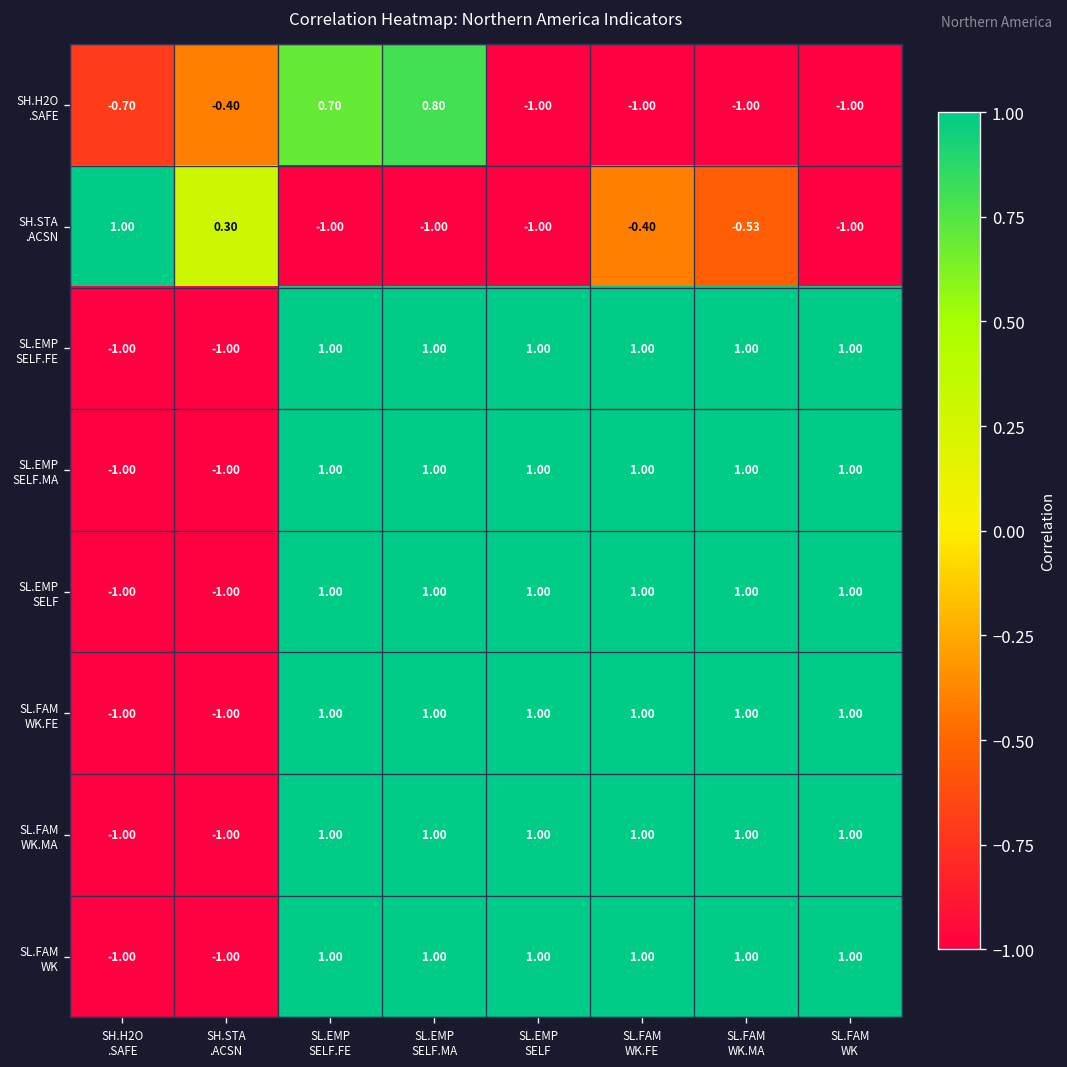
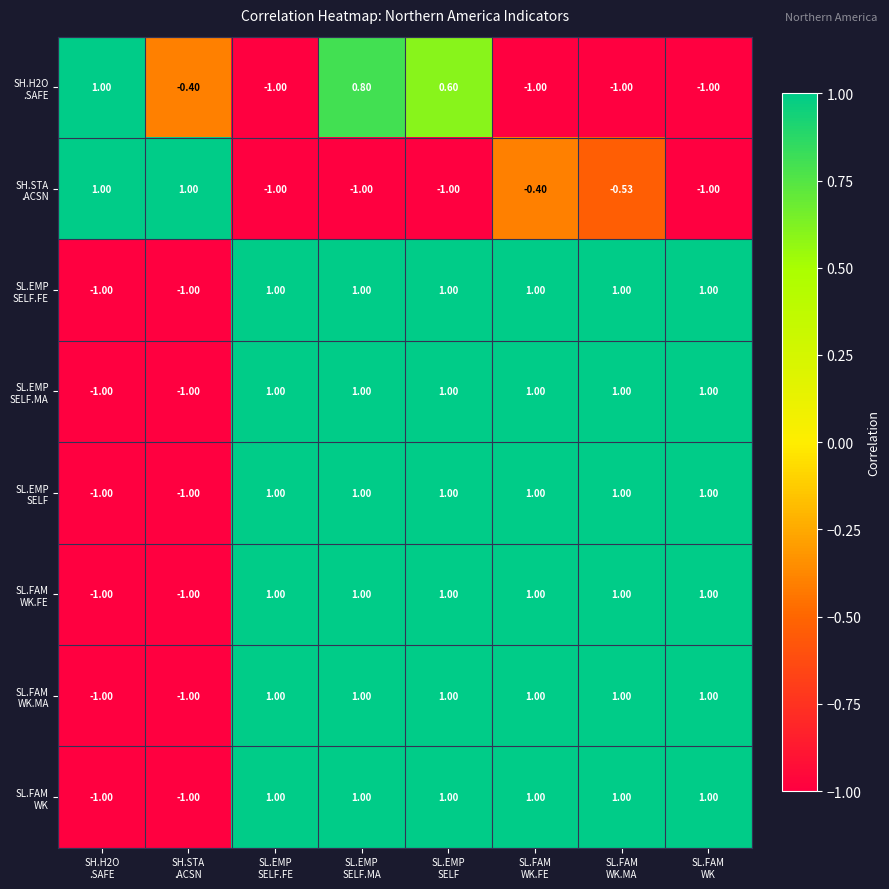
  {
    "SH.H2O .SAFE": {
-     "SH.H2O .SAFE": -0.70,
+     "SH.H2O .SAFE": 1.00,
      "SH.STA .ACSN": -0.40,
-     "SL.EMP SELF.FE": 0.70,
+     "SL.EMP SELF.FE": -1.00,
      "SL.EMP SELF.MA": 0.80,
-     "SL.EMP SELF": -1.00,
+     "SL.EMP SELF": 0.60,
      "SL.FAM WK.FE": -1.00,
      "SL.FAM WK.MA": -1.00,
      "SL.FAM WK": -1.00
    },
    "SH.STA .ACSN": {
      "SH.H2O .SAFE": 1.00,
-     "SH.STA .ACSN": 0.30,
+     "SH.STA .ACSN": 1.00,
      "SL.EMP SELF.FE": -1.00,
      "SL.EMP SELF.MA": -1.00,
      "SL.EMP SELF": -1.00,
      "SL.FAM WK.FE": -0.40,
      "SL.FAM WK.MA": -0.53,
      "SL.FAM WK": -1.00
    },
    "SL.EMP SELF.FE": {
      "SH.H2O .SAFE": -1.00,
      "SH.STA .ACSN": -1.00,
      "SL.EMP SELF.FE": 1.00,
      "SL.EMP SELF.MA": 1.00,
      "SL.EMP SELF": 1.00,
      "SL.FAM WK.FE": 1.00,
      "SL.FAM WK.MA": 1.00,
      "SL.FAM WK": 1.00
    },
    "SL.EMP SELF.MA": {
      "SH.H2O .SAFE": -1.00,
      "SH.STA .ACSN": -1.00,
      "SL.EMP SELF.FE": 1.00,
      "SL.EMP SELF.MA": 1.00,
      "SL.EMP SELF": 1.00,
      "SL.FAM WK.FE": 1.00,
      "SL.FAM WK.MA": 1.00,
      "SL.FAM WK": 1.00
    },
    "SL.EMP SELF": {
      "SH.H2O .SAFE": -1.00,
      "SH.STA .ACSN": -1.00,
      "SL.EMP SELF.FE": 1.00,
      "SL.EMP SELF.MA": 1.00,
      "SL.EMP SELF": 1.00,
      "SL.FAM WK.FE": 1.00,
      "SL.FAM WK.MA": 1.00,
      "SL.FAM WK": 1.00
    },
    "SL.FAM WK.FE": {
      "SH.H2O .SAFE": -1.00,
      "SH.STA .ACSN": -1.00,
      "SL.EMP SELF.FE": 1.00,
      "SL.EMP SELF.MA": 1.00,
      "SL.EMP SELF": 1.00,
      "SL.FAM WK.FE": 1.00,
      "SL.FAM WK.MA": 1.00,
      "SL.FAM WK": 1.00
    },
    "SL.FAM WK.MA": {
      "SH.H2O .SAFE": -1.00,
      "SH.STA .ACSN": -1.00,
      "SL.EMP SELF.FE": 1.00,
      "SL.EMP SELF.MA": 1.00,
      "SL.EMP SELF": 1.00,
      "SL.FAM WK.FE": 1.00,
      "SL.FAM WK.MA": 1.00,
      "SL.FAM WK": 1.00
    },
    "SL.FAM WK": {
      "SH.H2O .SAFE": -1.00,
      "SH.STA .ACSN": -1.00,
      "SL.EMP SELF.FE": 1.00,
      "SL.EMP SELF.MA": 1.00,
      "SL.EMP SELF": 1.00,
      "SL.FAM WK.FE": 1.00,
      "SL.FAM WK.MA": 1.00,
      "SL.FAM WK": 1.00
    }
  }
